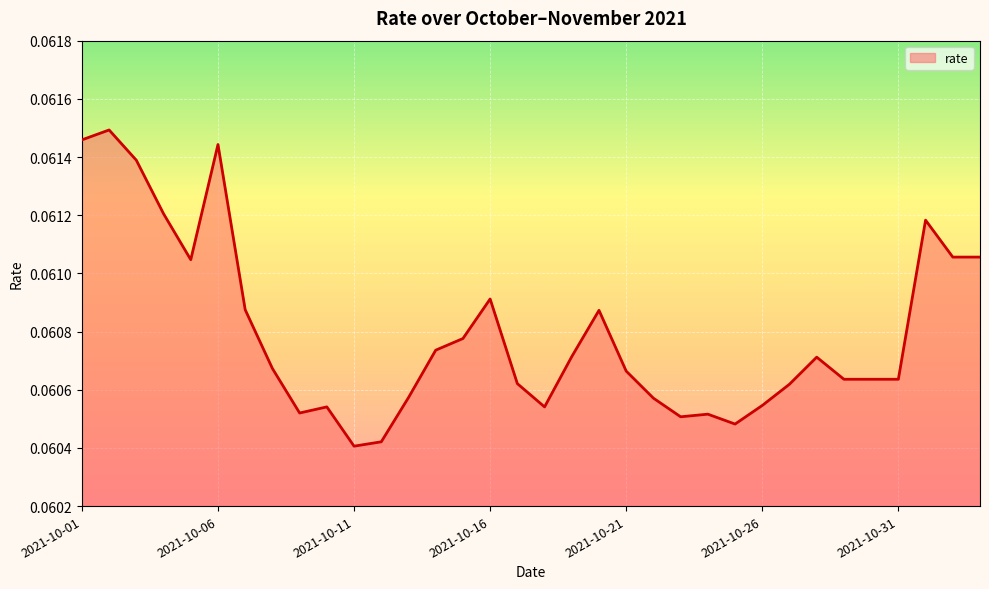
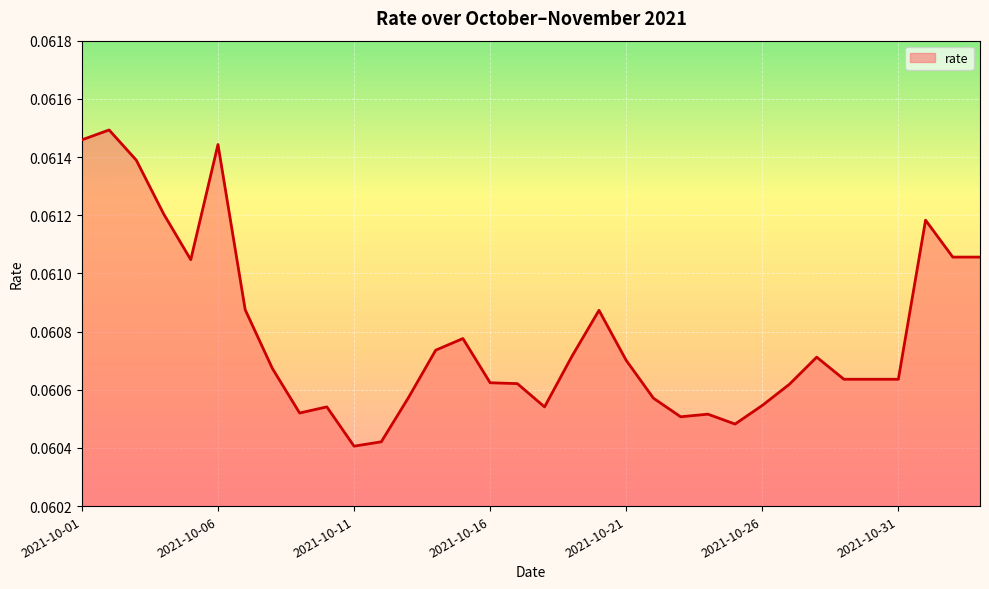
  {
    "2021-10-01": 0.06146,
    "2021-10-06": 0.06144,
    "2021-10-11": 0.06041,
-   "2021-10-16": 0.06091,
-   "2021-10-21": 0.06066,
+   "2021-10-16": 0.06062,
+   "2021-10-21": 0.06070,
    "2021-10-26": 0.06055,
    "2021-10-31": 0.06064
  }
